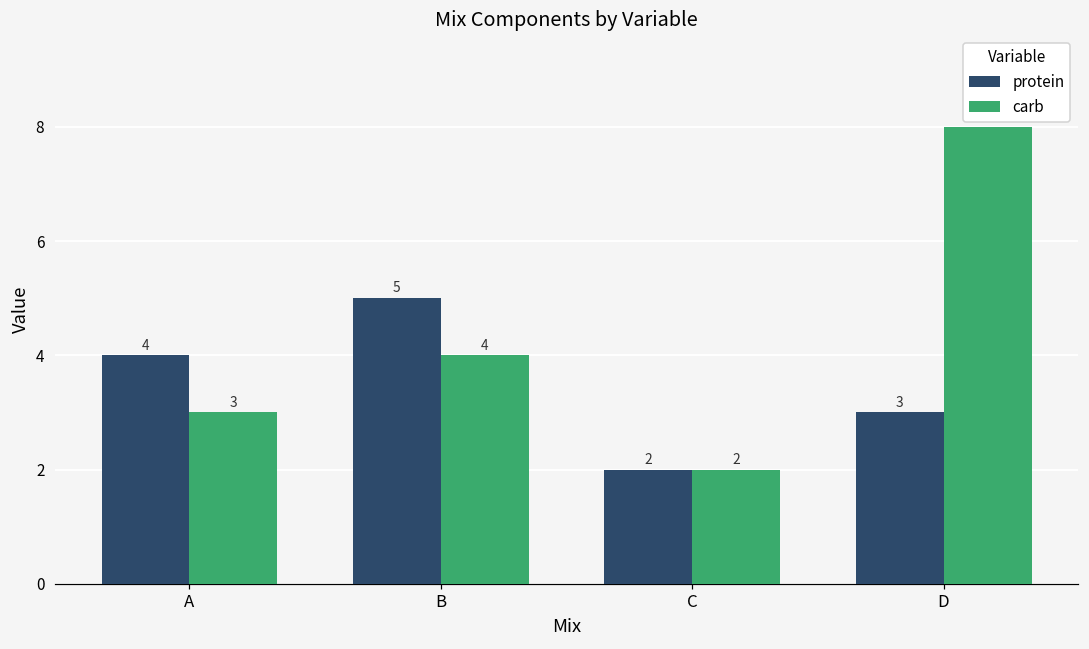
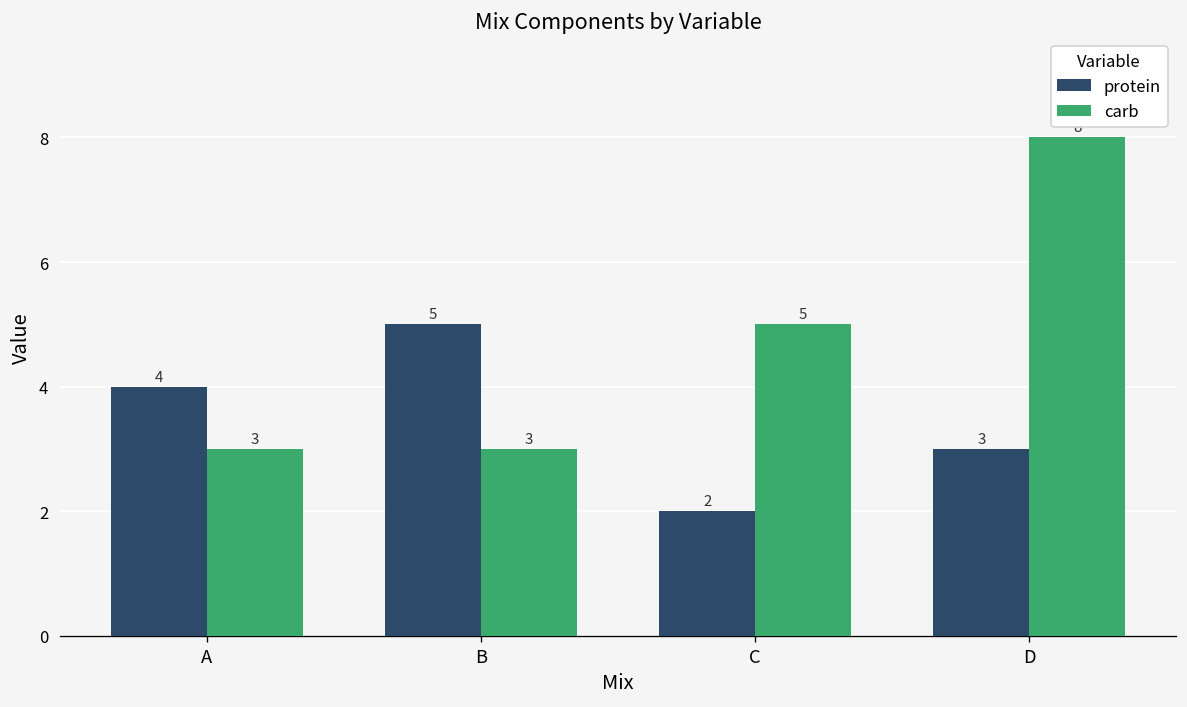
  {
    "protein": {
      "A": 4,
      "B": 5,
      "C": 2,
      "D": 3
    },
    "carb": {
      "A": 3,
-     "B": 4,
-     "C": 2
+     "B": 3,
+     "C": 5
    }
  }
